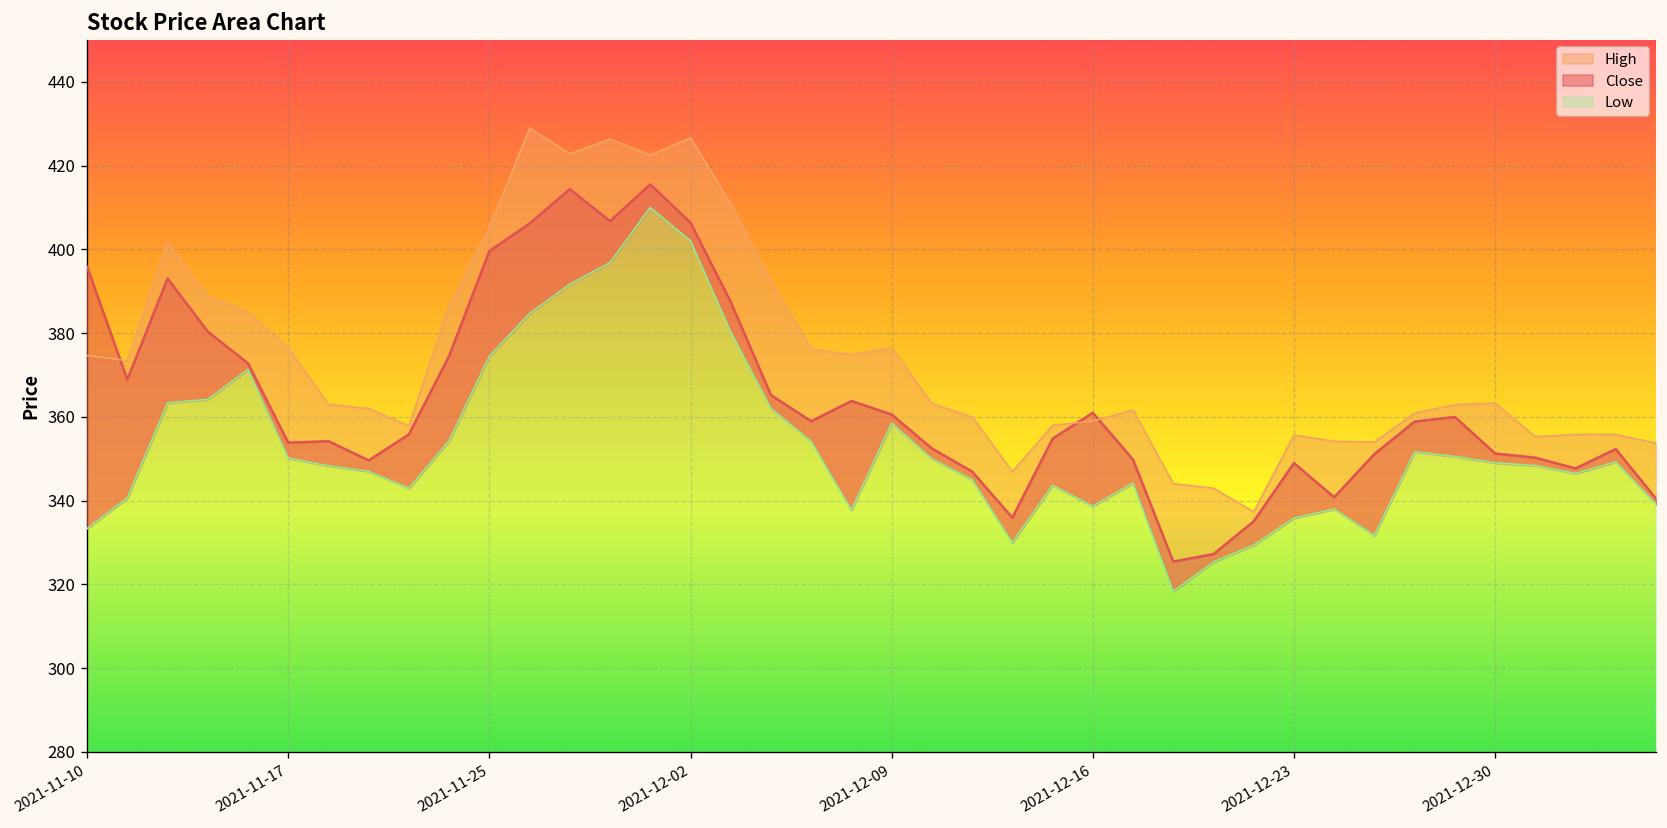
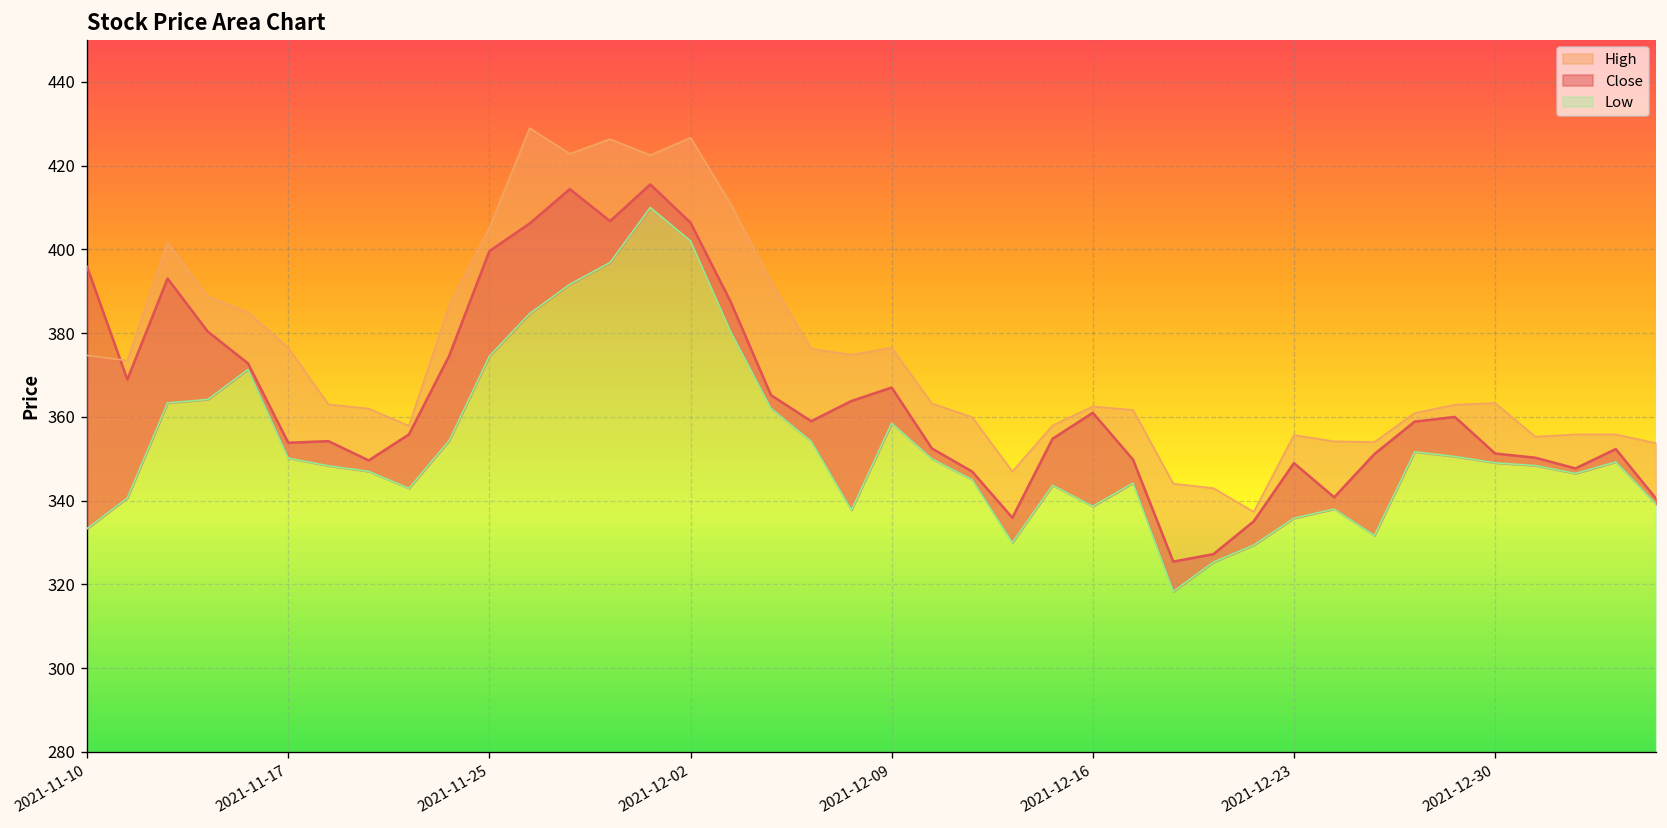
  {
    "Close": {
      "2021-11-10": 396,
      "2021-11-17": 354,
      "2021-11-25": 400,
      "2021-12-02": 406,
-     "2021-12-09": 361,
+     "2021-12-09": 367,
      "2021-12-16": 361,
      "2021-12-23": 349,
      "2021-12-30": 351
    },
    "High": {
      "2021-11-10": 375,
      "2021-11-17": 377,
      "2021-11-25": 405,
      "2021-12-02": 427,
      "2021-12-09": 377,
-     "2021-12-16": 359,
+     "2021-12-16": 363,
      "2021-12-23": 356,
      "2021-12-30": 363
    },
    "Low": {
      "2021-11-10": 333,
      "2021-11-17": 350,
      "2021-11-25": 375,
      "2021-12-02": 402,
      "2021-12-09": 359,
      "2021-12-16": 339,
      "2021-12-23": 336,
      "2021-12-30": 349
    }
  }
